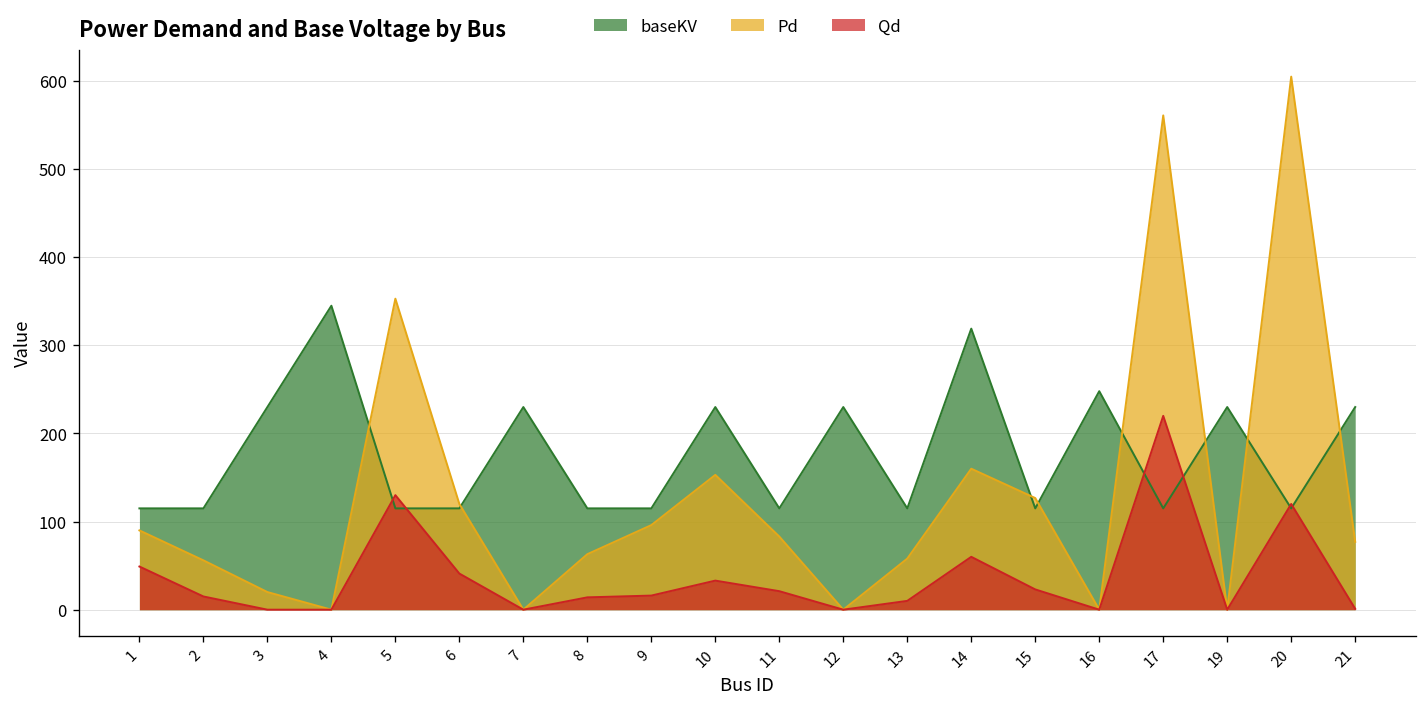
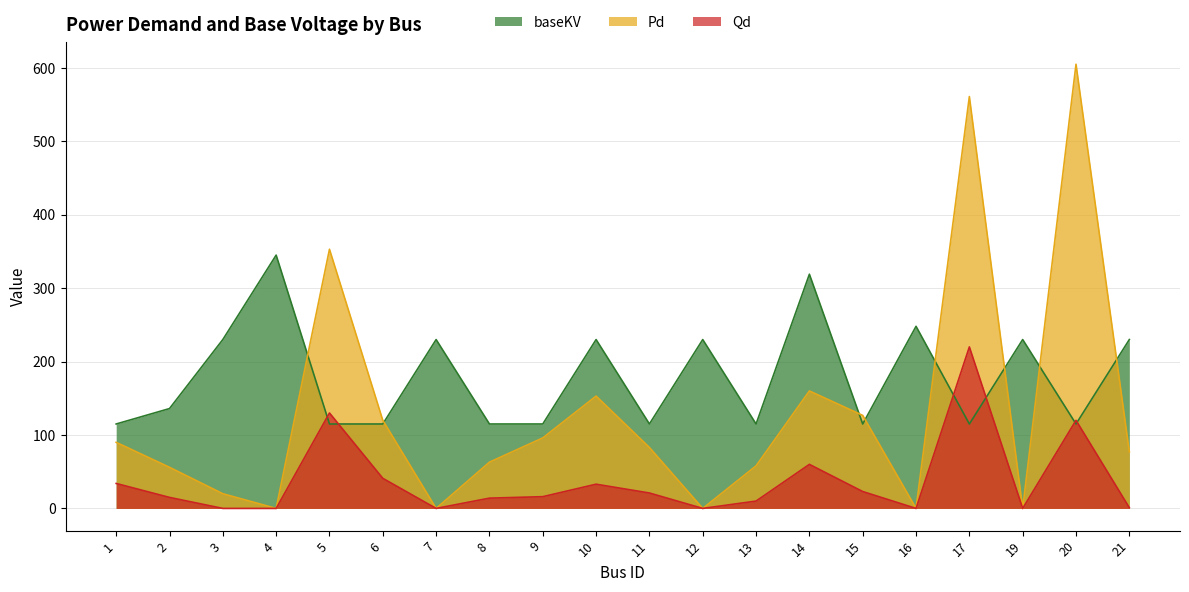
  {
    "baseKV": {
      "1": 120,
-     "2": 120,
+     "2": 140,
      "3": 230,
      "4": 350,
      "5": 120,
      "6": 120,
      "7": 230,
      "8": 120,
      "9": 120,
      "10": 230,
      "11": 120,
      "12": 230,
      "13": 120,
      "14": 320,
      "15": 120,
      "16": 250,
      "17": 120,
      "19": 230,
      "20": 120,
      "21": 230
    },
    "Pd": {
      "1": 90,
      "2": 60,
      "3": 20,
      "5": 350,
      "6": 120,
      "8": 60,
      "9": 100,
      "10": 150,
      "11": 80,
      "13": 60,
      "14": 160,
      "15": 130,
      "17": 560,
      "20": 610,
      "21": 80
    },
    "Qd": {
-     "1": 50,
+     "1": 30,
      "2": 20,
      "3": 0,
      "5": 130,
      "6": 40,
      "8": 10,
      "9": 20,
      "10": 30,
      "11": 20,
      "13": 10,
      "14": 60,
      "15": 20,
      "17": 220,
      "20": 120,
      "21": 0
    }
  }
